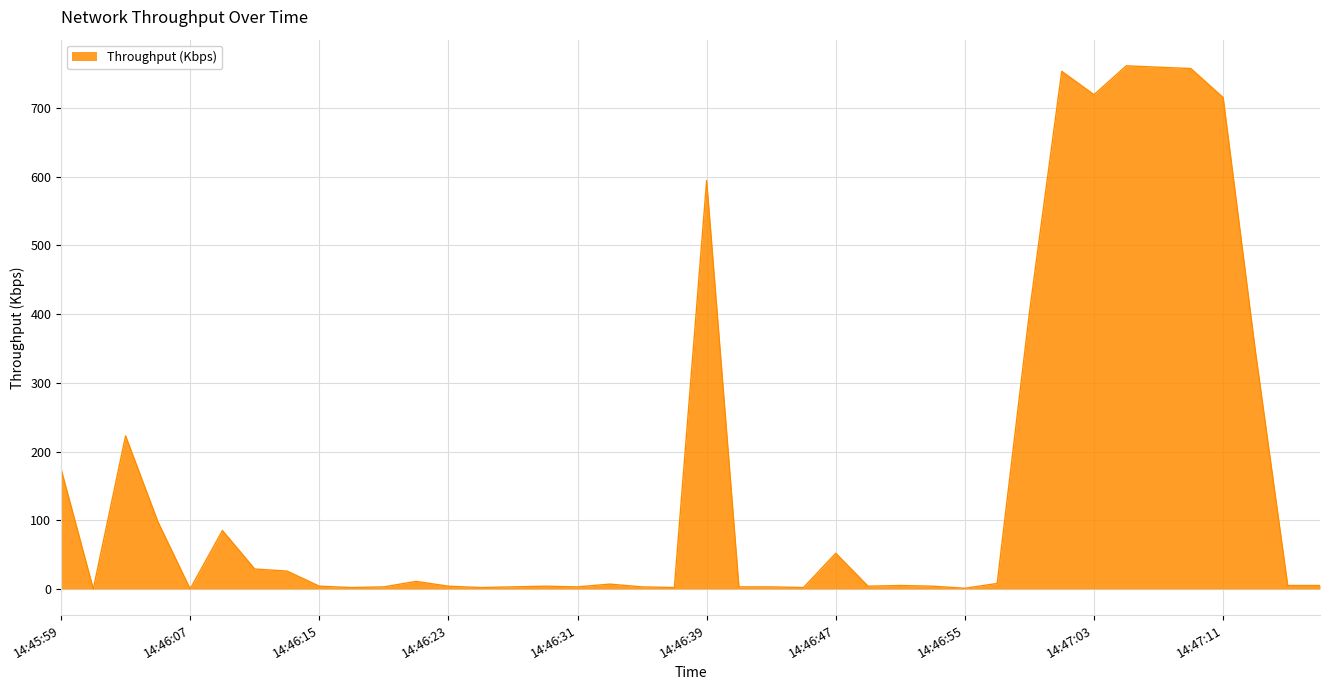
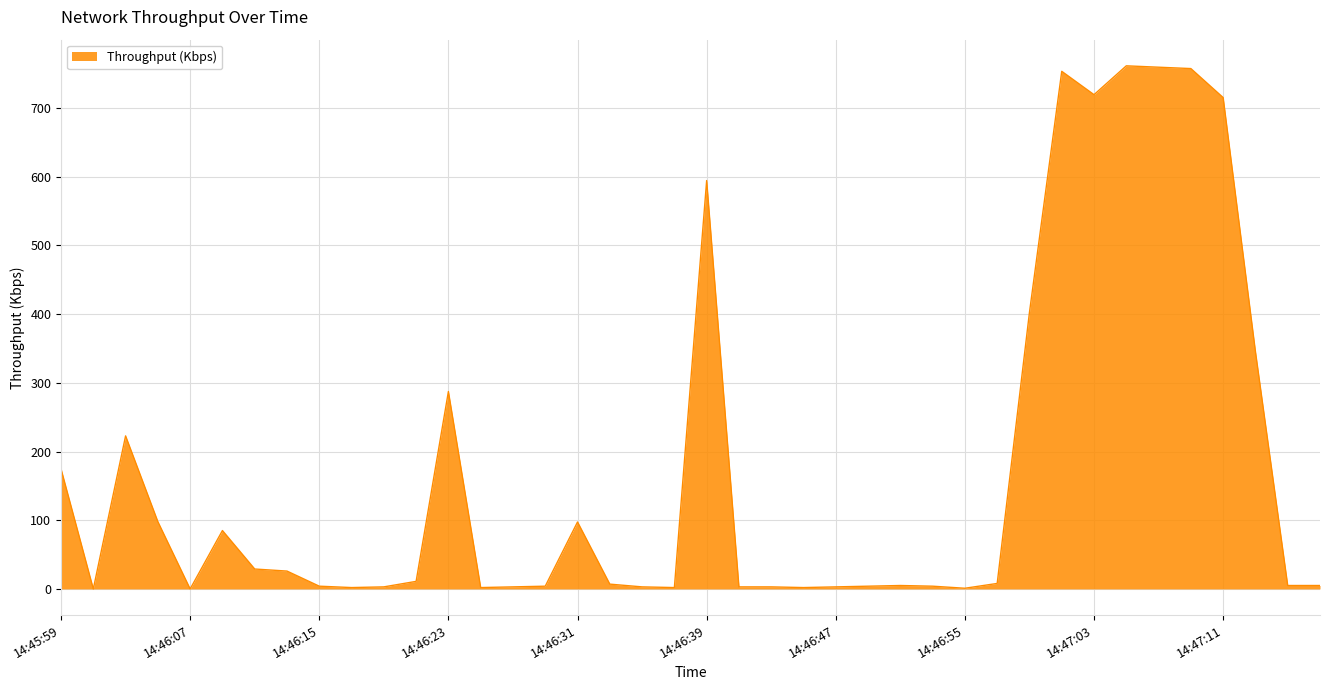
  {
    "14:45:59": 170,
    "14:46:07": 0,
    "14:46:15": 0,
-   "14:46:23": 0,
-   "14:46:31": 0,
+   "14:46:23": 290,
+   "14:46:31": 100,
    "14:46:39": 590,
-   "14:46:47": 50,
+   "14:46:47": 0,
    "14:46:55": 0,
    "14:47:03": 720,
    "14:47:11": 720
  }
